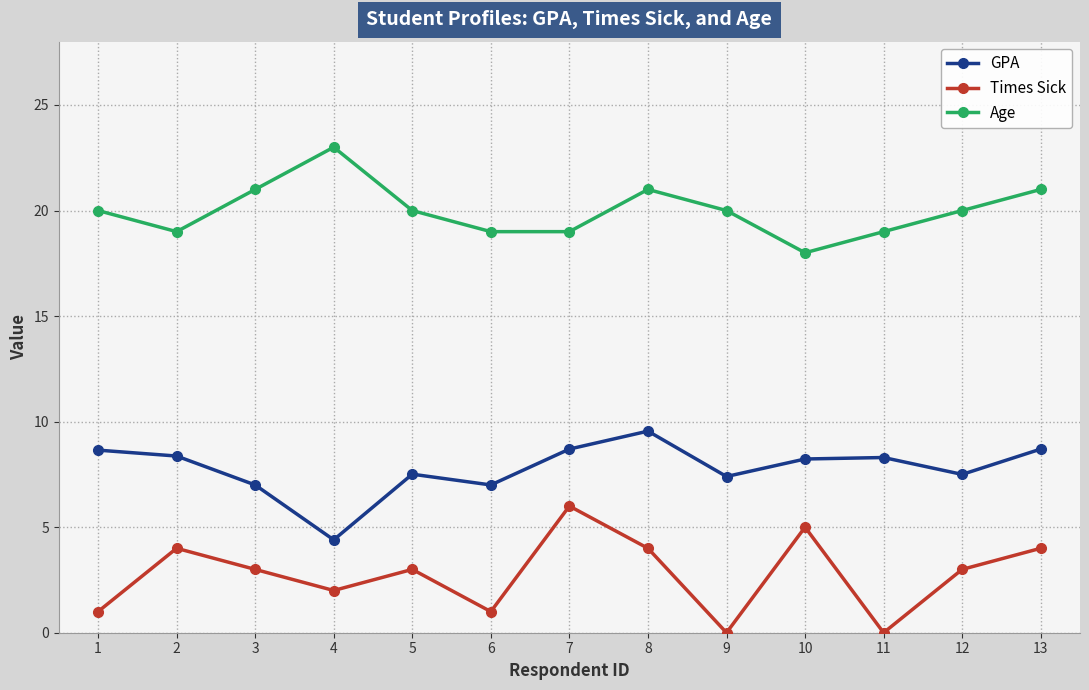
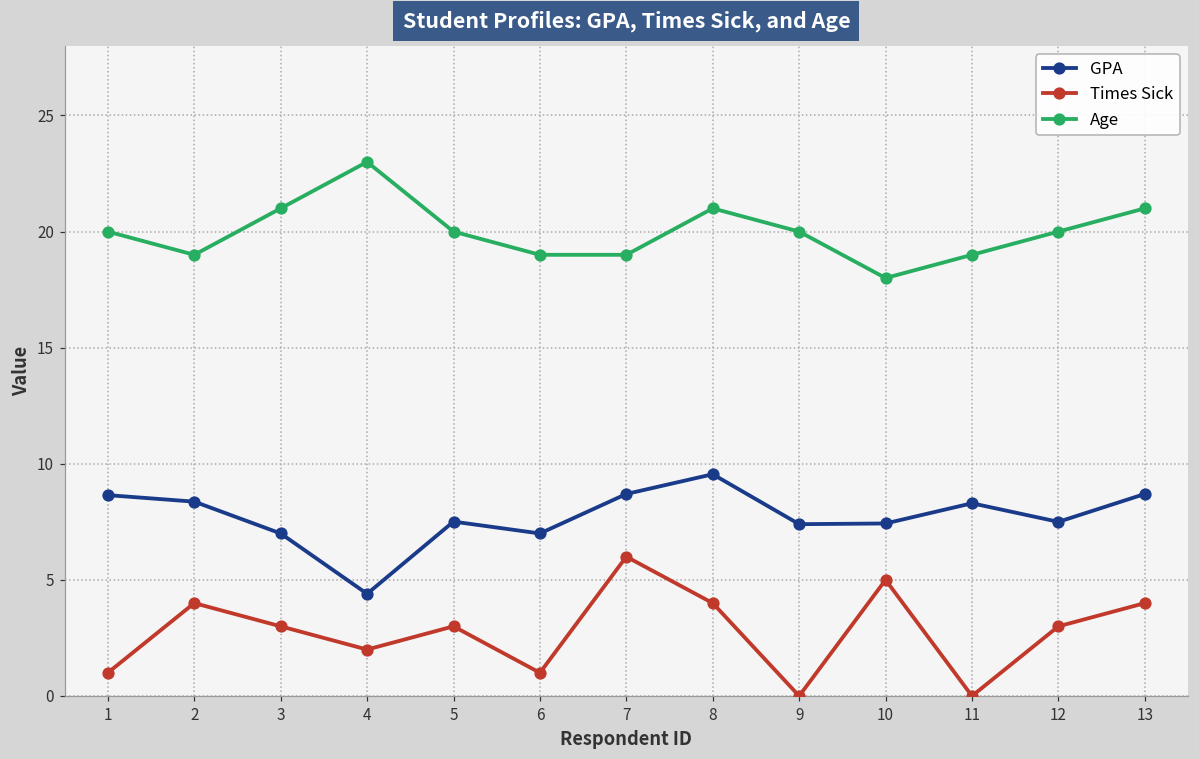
  {
    "GPA": {
      "1": 8.7,
      "2": 8.4,
      "3": 7.0,
      "4": 4.4,
      "5": 7.5,
      "6": 7.0,
      "7": 8.7,
      "8": 9.6,
      "9": 7.4,
-     "10": 8.2,
+     "10": 7.4,
      "11": 8.3,
      "12": 7.5,
      "13": 8.7
    },
    "Times Sick": {
      "1": 1.0,
      "2": 4.0,
      "3": 3.0,
      "4": 2.0,
      "5": 3.0,
      "6": 1.0,
      "7": 6.0,
      "8": 4.0,
      "9": 0.0,
      "10": 5.0,
      "11": 0.0,
      "12": 3.0,
      "13": 4.0
    },
    "Age": {
      "1": 20.0,
      "2": 19.0,
      "3": 21.0,
      "4": 23.0,
      "5": 20.0,
      "6": 19.0,
      "7": 19.0,
      "8": 21.0,
      "9": 20.0,
      "10": 18.0,
      "11": 19.0,
      "12": 20.0,
      "13": 21.0
    }
  }
